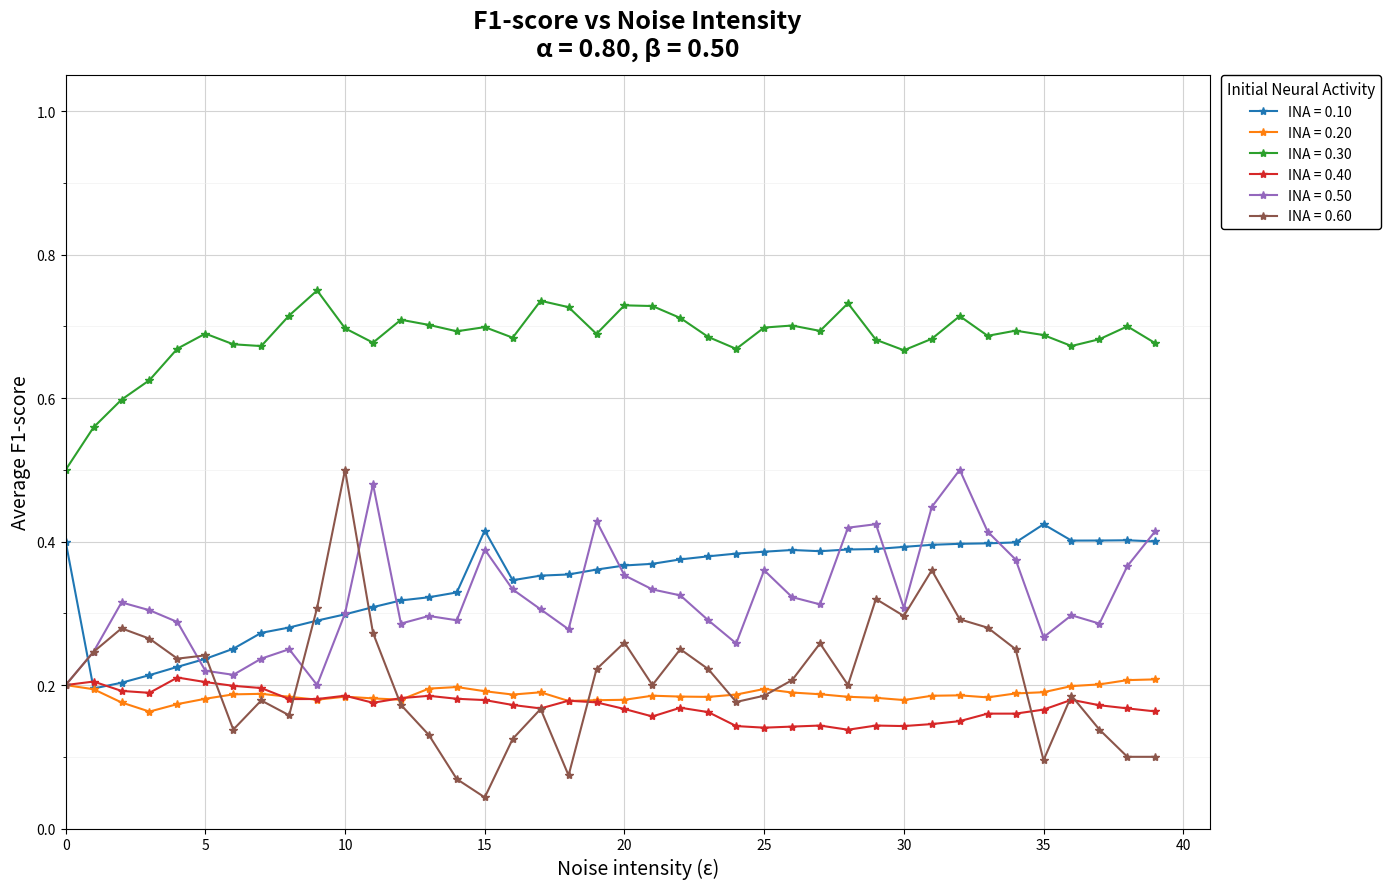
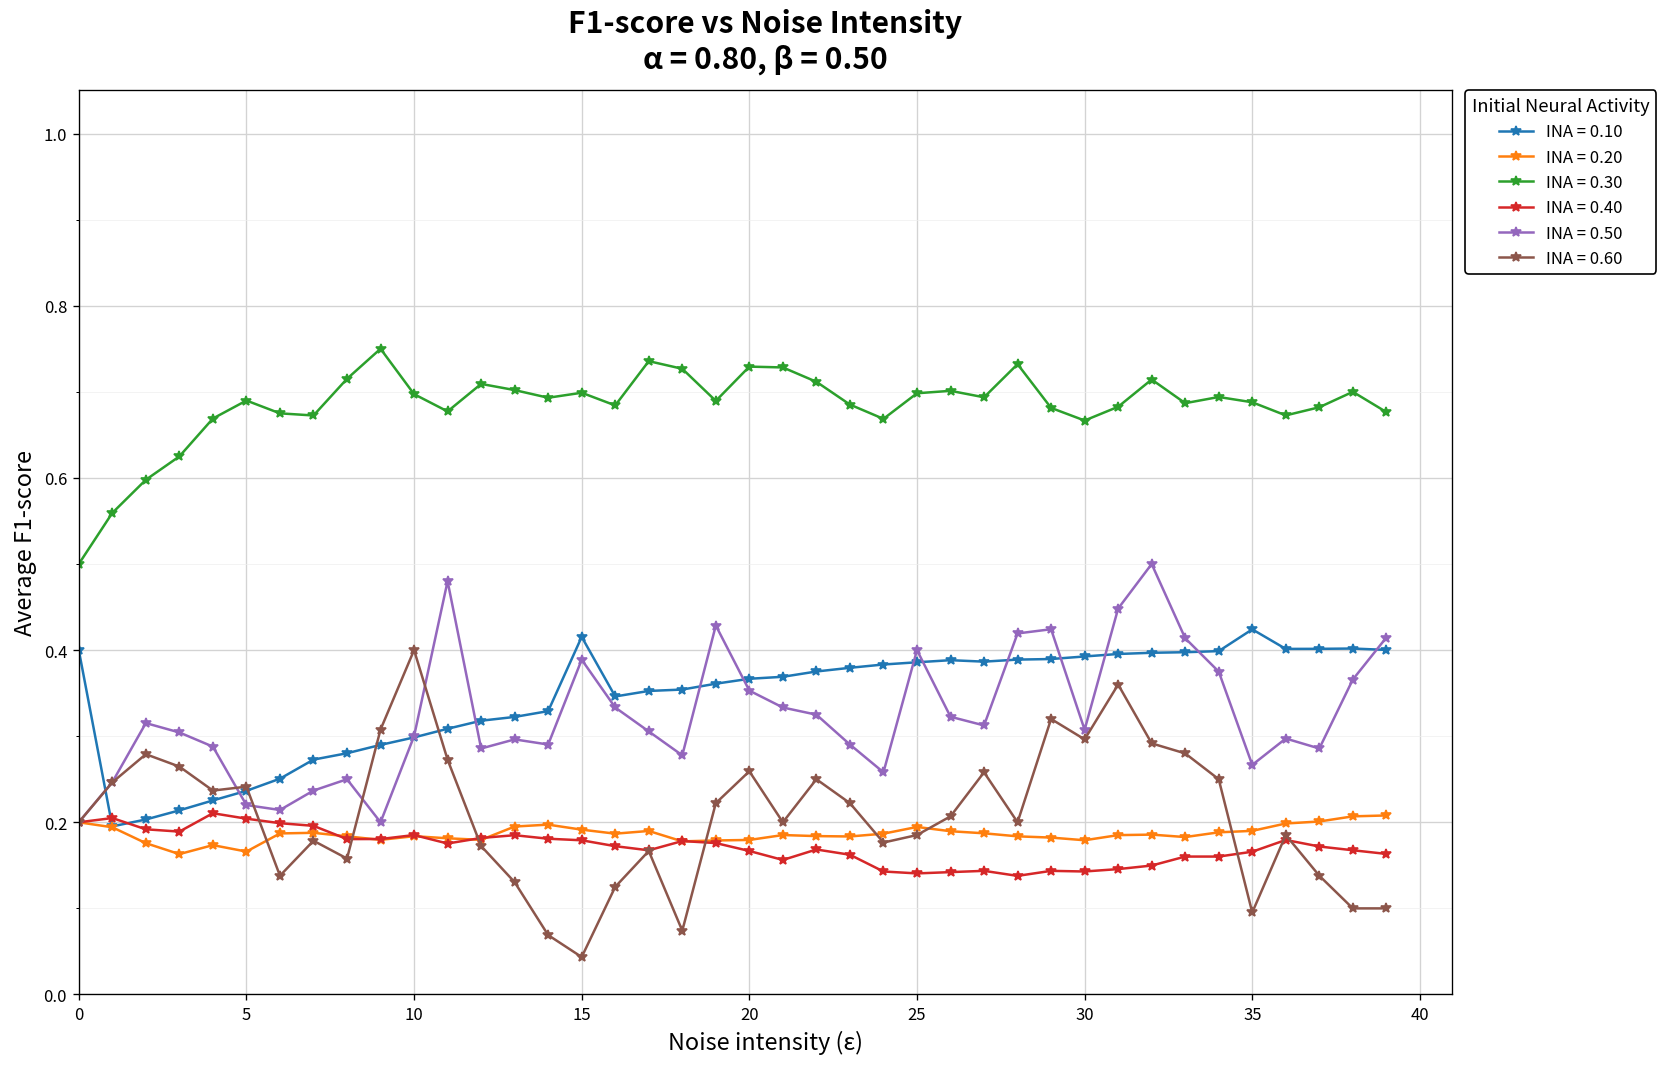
  {
    "INA = 0.10": {
      "0": 0.40,
      "5": 0.24,
      "15": 0.42,
      "20": 0.37,
      "25": 0.39,
      "30": 0.39,
      "35": 0.42
    },
    "INA = 0.20": {
-     "5": 0.18,
+     "5": 0.17,
      "15": 0.19,
      "20": 0.18,
      "25": 0.19,
      "30": 0.18,
      "35": 0.19
    },
    "INA = 0.30": {
      "0": 0.50,
      "5": 0.69,
      "10": 0.70,
      "15": 0.70,
      "20": 0.73,
      "25": 0.70,
      "30": 0.67,
      "35": 0.69
    },
    "INA = 0.40": {
      "5": 0.20,
      "15": 0.18,
      "20": 0.17,
      "25": 0.14,
      "30": 0.14,
      "35": 0.17
    },
    "INA = 0.50": {
      "5": 0.22,
      "15": 0.39,
      "20": 0.35,
-     "25": 0.36,
+     "25": 0.40,
      "30": 0.31,
      "35": 0.27
    },
    "INA = 0.60": {
      "5": 0.24,
-     "10": 0.5,
+     "10": 0.4,
      "15": 0.04,
      "20": 0.26,
      "25": 0.19,
      "30": 0.30,
      "35": 0.10
    }
  }
